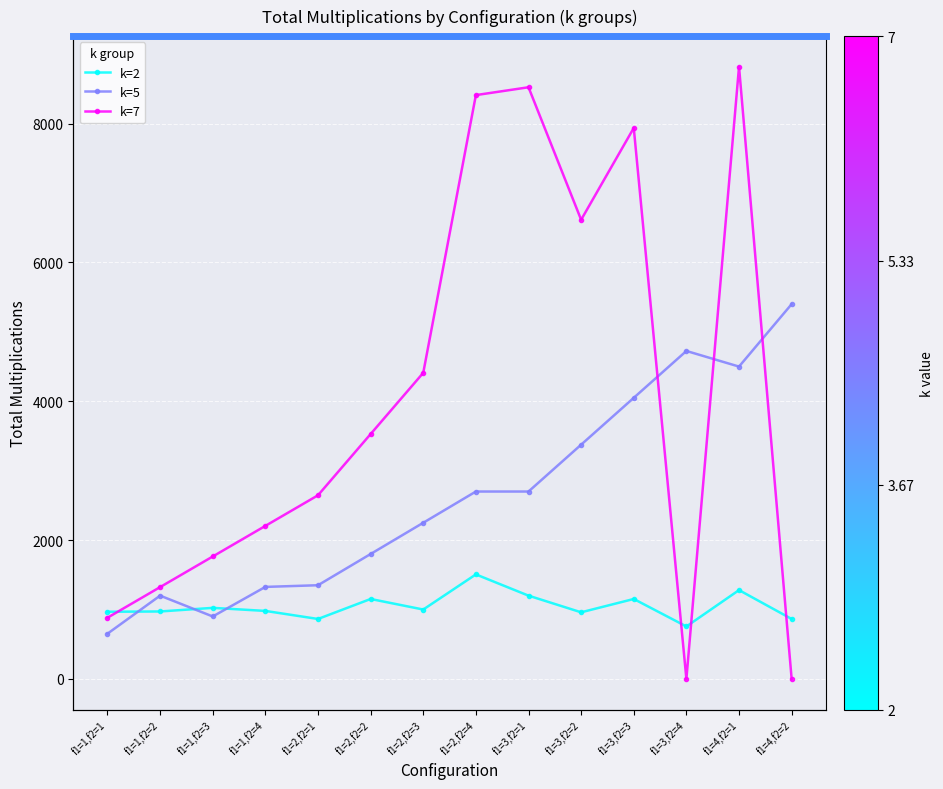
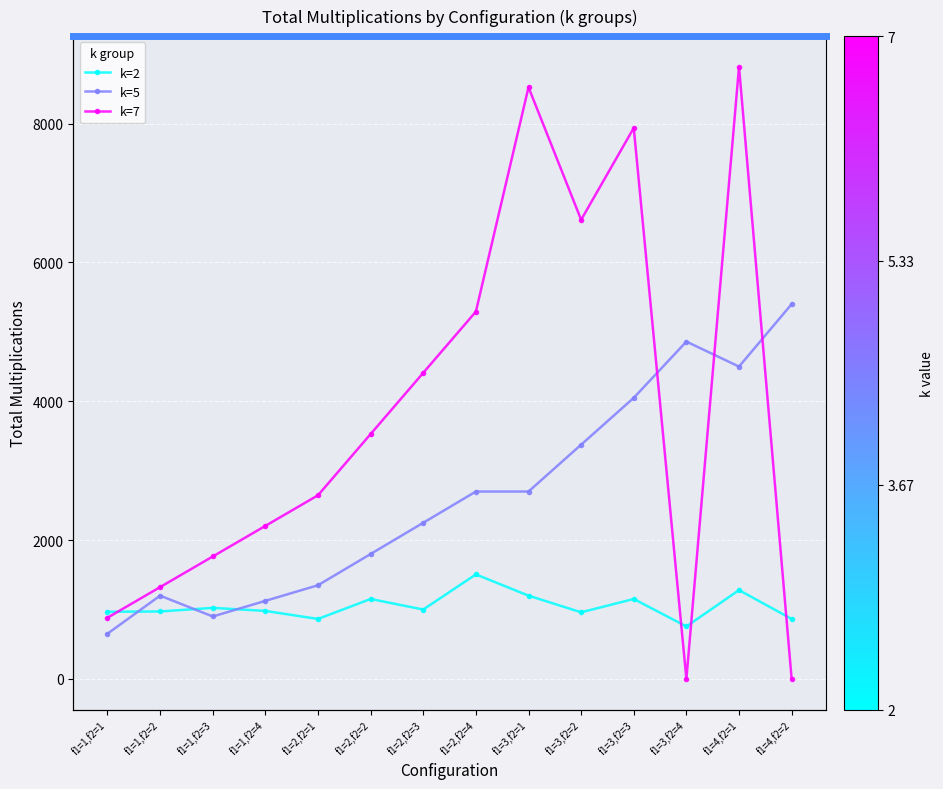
  {
    "k=2": {
      "f1=1,f2=1": 1000,
      "f1=1,f2=2": 1000,
      "f1=1,f2=3": 1000,
      "f1=1,f2=4": 1000,
      "f1=2,f2=1": 900,
      "f1=2,f2=2": 1200,
      "f1=2,f2=3": 1000,
      "f1=2,f2=4": 1500,
      "f1=3,f2=1": 1200,
      "f1=3,f2=2": 1000,
      "f1=3,f2=3": 1200,
      "f1=3,f2=4": 800,
      "f1=4,f2=1": 1300,
      "f1=4,f2=2": 900
    },
    "k=5": {
      "f1=1,f2=1": 700,
      "f1=1,f2=2": 1200,
      "f1=1,f2=3": 900,
-     "f1=1,f2=4": 1300,
+     "f1=1,f2=4": 1100,
      "f1=2,f2=1": 1400,
      "f1=2,f2=2": 1800,
      "f1=2,f2=3": 2300,
      "f1=2,f2=4": 2700,
      "f1=3,f2=1": 2700,
      "f1=3,f2=2": 3400,
      "f1=3,f2=3": 4100,
-     "f1=3,f2=4": 4700,
+     "f1=3,f2=4": 4900,
      "f1=4,f2=1": 4500,
      "f1=4,f2=2": 5400
    },
    "k=7": {
      "f1=1,f2=1": 900,
      "f1=1,f2=2": 1300,
      "f1=1,f2=3": 1800,
      "f1=1,f2=4": 2200,
      "f1=2,f2=1": 2600,
      "f1=2,f2=2": 3500,
      "f1=2,f2=3": 4400,
-     "f1=2,f2=4": 8400,
+     "f1=2,f2=4": 5300,
      "f1=3,f2=1": 8500,
      "f1=3,f2=2": 6600,
      "f1=3,f2=3": 7900,
      "f1=3,f2=4": 0,
      "f1=4,f2=1": 8800,
      "f1=4,f2=2": 0
    }
  }
